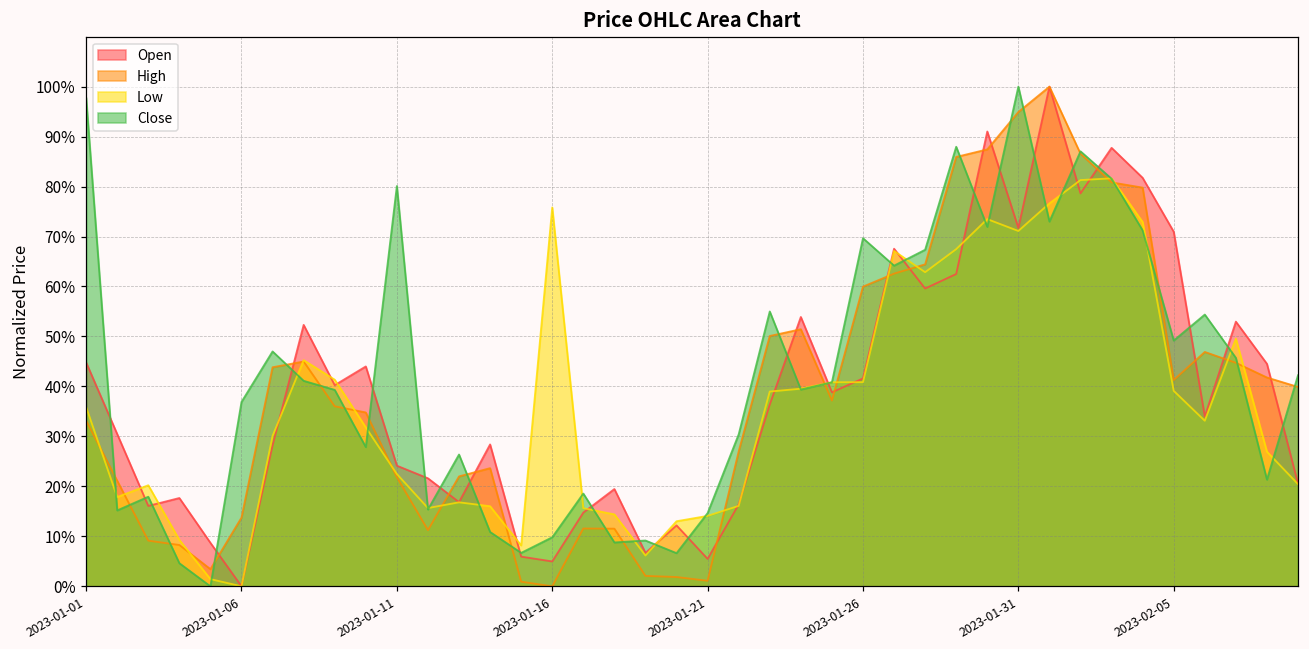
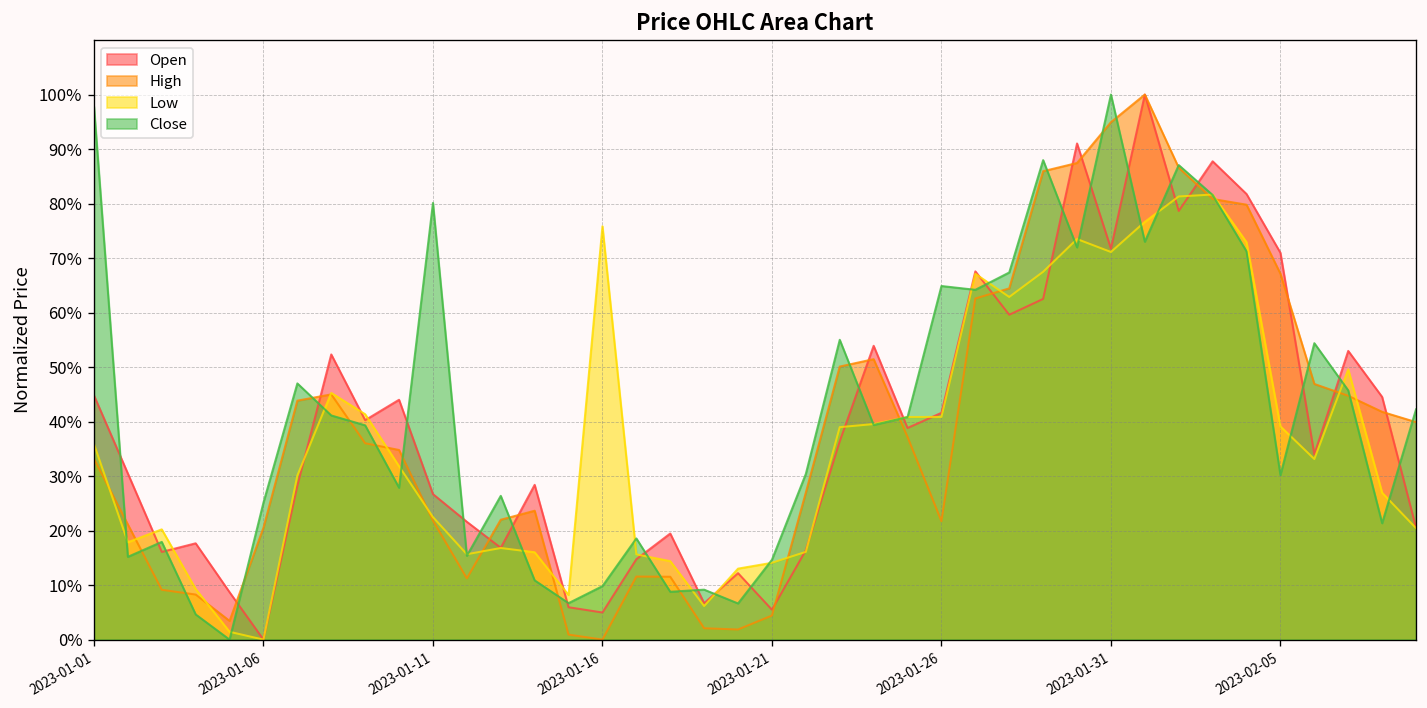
  {
    "Open": {
      "2023-01-01": "45%",
-     "2023-01-11": "24%",
+     "2023-01-11": "27%",
      "2023-01-16": "5%",
      "2023-01-21": "5%",
      "2023-01-26": "42%",
      "2023-01-31": "72%",
      "2023-02-05": "71%"
    },
    "High": {
      "2023-01-01": "33%",
-     "2023-01-06": "14%",
+     "2023-01-06": "21%",
      "2023-01-11": "22%",
      "2023-01-16": "0%",
-     "2023-01-21": "1%",
-     "2023-01-26": "60%",
+     "2023-01-21": "4%",
+     "2023-01-26": "22%",
      "2023-01-31": "95%",
-     "2023-02-05": "41%"
+     "2023-02-05": "67%"
    },
    "Low": {
      "2023-01-01": "36%",
      "2023-01-11": "22%",
      "2023-01-16": "76%",
      "2023-01-21": "14%",
      "2023-01-26": "41%",
      "2023-01-31": "71%",
      "2023-02-05": "39%"
    },
    "Close": {
      "2023-01-01": "98%",
-     "2023-01-06": "37%",
+     "2023-01-06": "25%",
      "2023-01-11": "80%",
      "2023-01-16": "10%",
      "2023-01-21": "15%",
-     "2023-01-26": "70%",
+     "2023-01-26": "65%",
      "2023-01-31": "100%",
-     "2023-02-05": "49%"
+     "2023-02-05": "30%"
    }
  }
